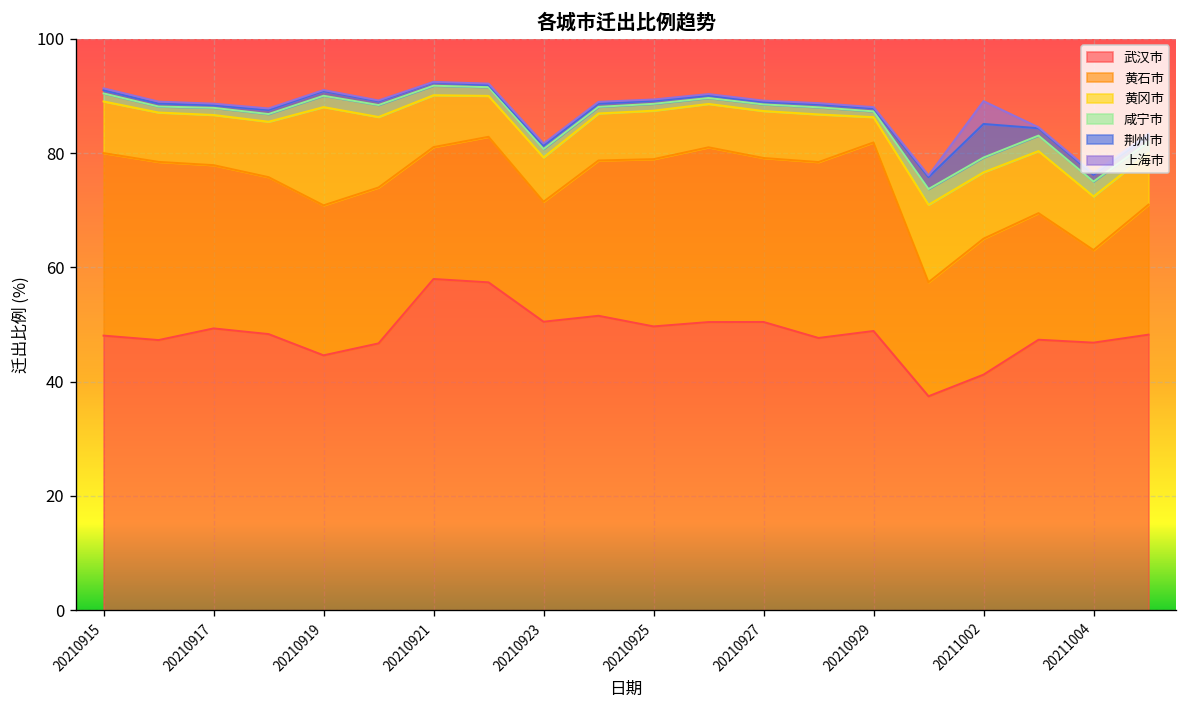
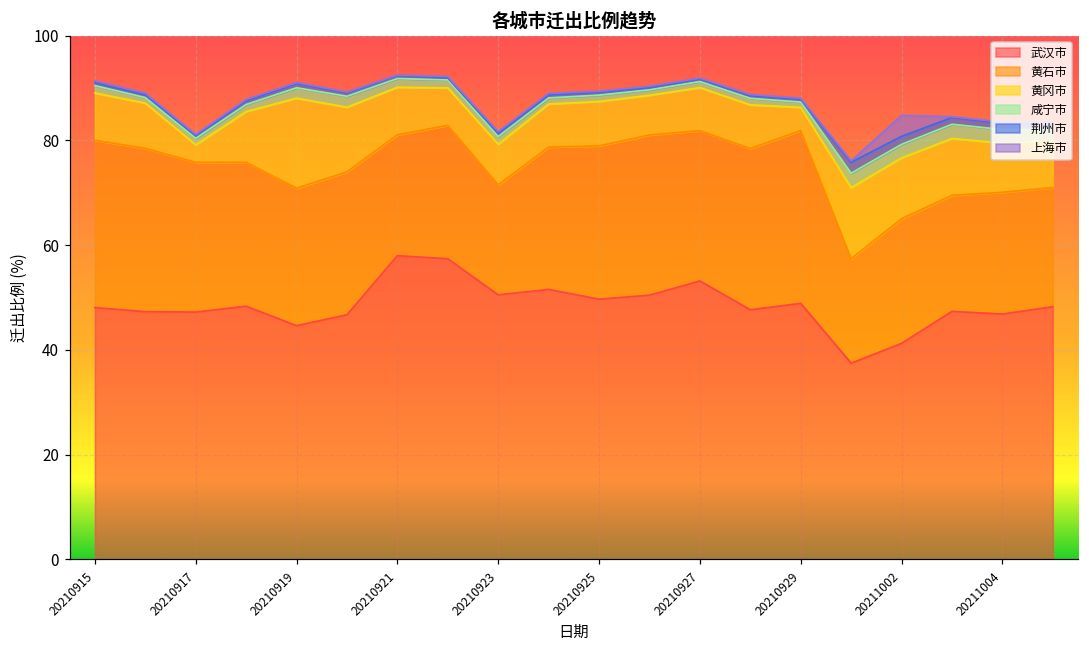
  {
    "武汉市": {
      "20210915": 48,
-     "20210917": 49,
+     "20210917": 47,
      "20210919": 45,
      "20210921": 58,
      "20210923": 50,
      "20210925": 50,
-     "20210927": 50,
+     "20210927": 53,
      "20210929": 49,
      "20211002": 41,
      "20211004": 47
    },
    "黄石市": {
      "20210915": 32,
      "20210917": 29,
      "20210919": 26,
      "20210921": 23,
      "20210923": 21,
      "20210925": 29,
      "20210927": 29,
      "20210929": 33,
      "20211002": 24,
-     "20211004": 16
+     "20211004": 23
    },
    "黄冈市": {
      "20210915": 9,
-     "20210917": 9,
+     "20210917": 3,
      "20210919": 17,
      "20210921": 9,
      "20210923": 8,
      "20210925": 8,
      "20210927": 8,
      "20210929": 4,
      "20211002": 12
    },
    "咸宁市": {
      "20210915": 1,
      "20210919": 2,
      "20210921": 2,
      "20210923": 1,
      "20210925": 1,
      "20210929": 1,
      "20211002": 3
    },
    "荆州市": {
-     "20211002": 6
+     "20211002": 2
    },
    "上海市": {
      "20211002": 4
    }
  }
